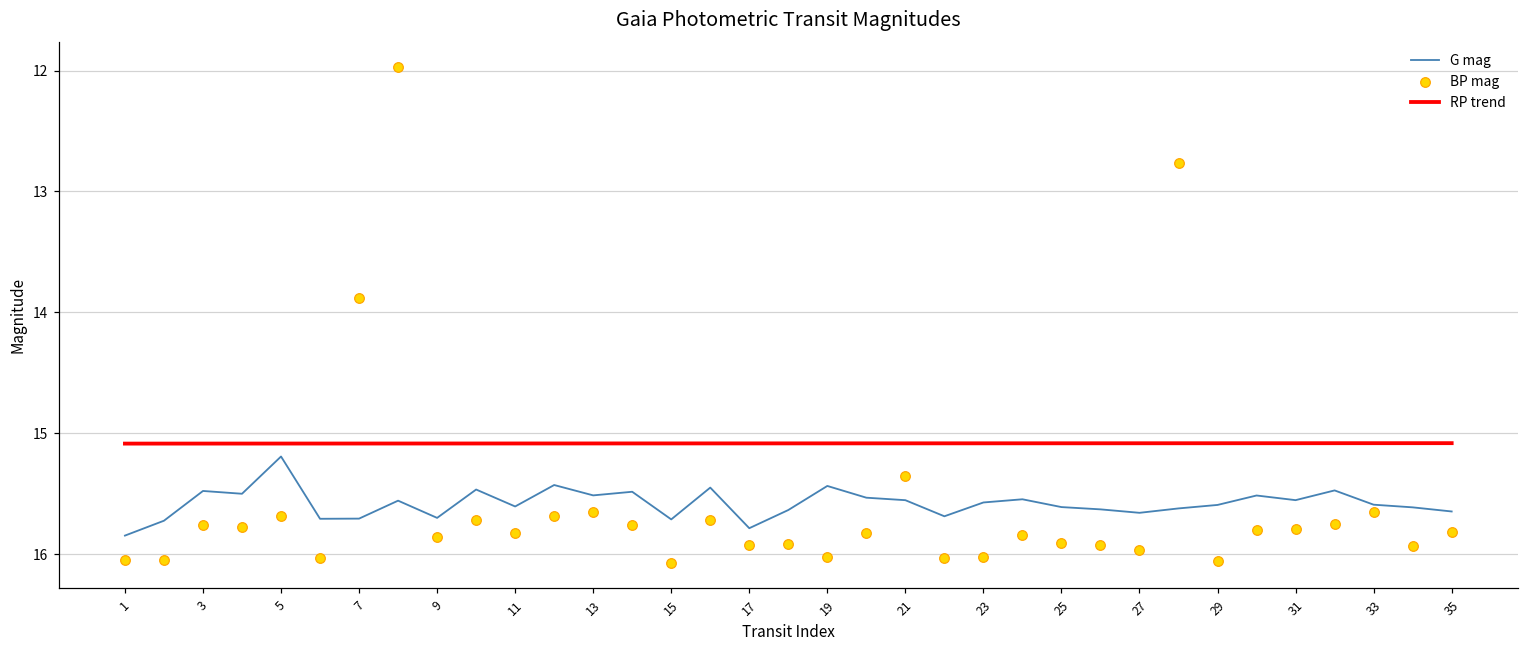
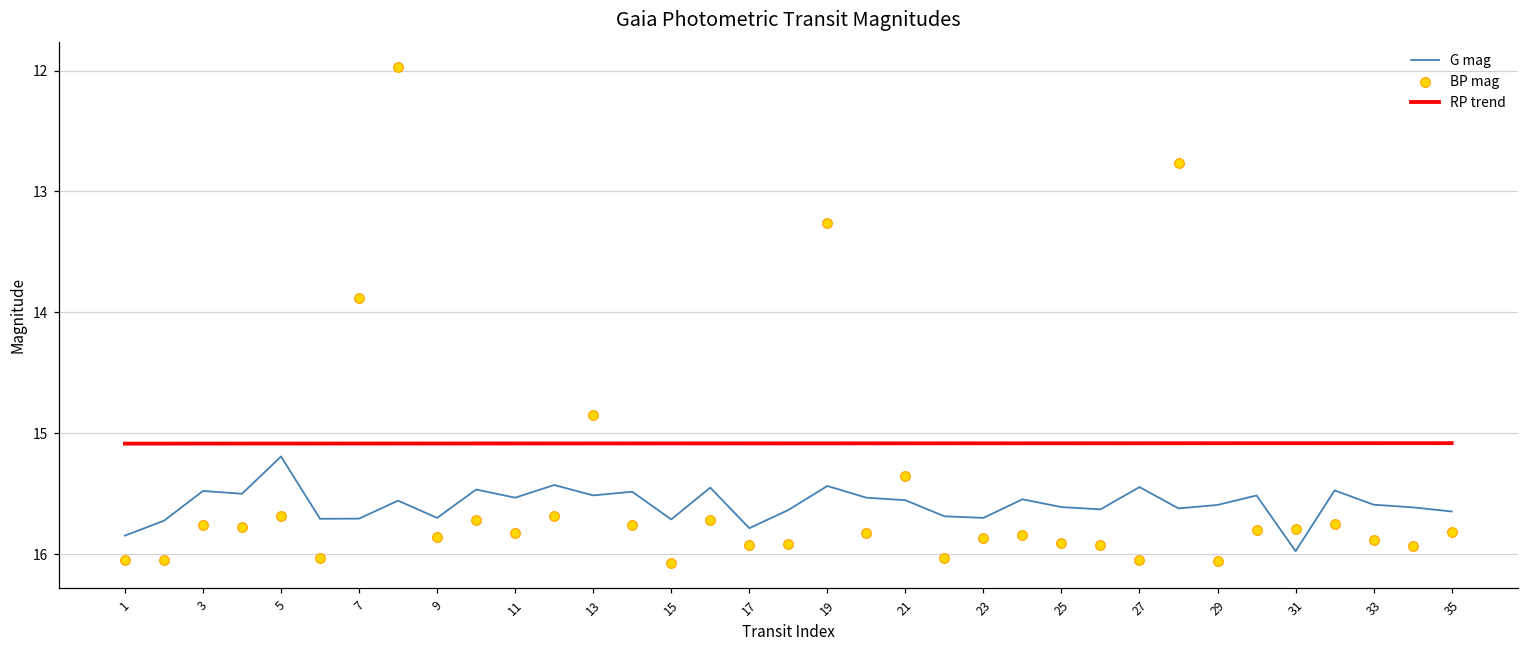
  {
    "G mag": {
      "1": 15.85,
      "3": 15.48,
      "5": 15.19,
      "7": 15.71,
      "9": 15.70,
-     "11": 15.61,
+     "11": 15.53,
      "13": 15.51,
      "15": 15.71,
      "17": 15.79,
      "19": 15.44,
      "21": 15.55,
-     "23": 15.57,
+     "23": 15.70,
      "25": 15.61,
-     "27": 15.66,
+     "27": 15.45,
      "29": 15.59,
-     "31": 15.55,
+     "31": 15.98,
      "33": 15.59,
      "35": 15.65
    },
    "BP mag": {
-     "13": 15.65,
-     "19": 16.02,
-     "23": 16.02,
-     "27": 15.96,
-     "33": 15.65
+     "13": 14.85,
+     "19": 13.26,
+     "23": 15.86,
+     "27": 16.05,
+     "33": 15.89
    },
    "RP trend": {
      "1": 15.09,
      "35": 15.08
    }
  }
